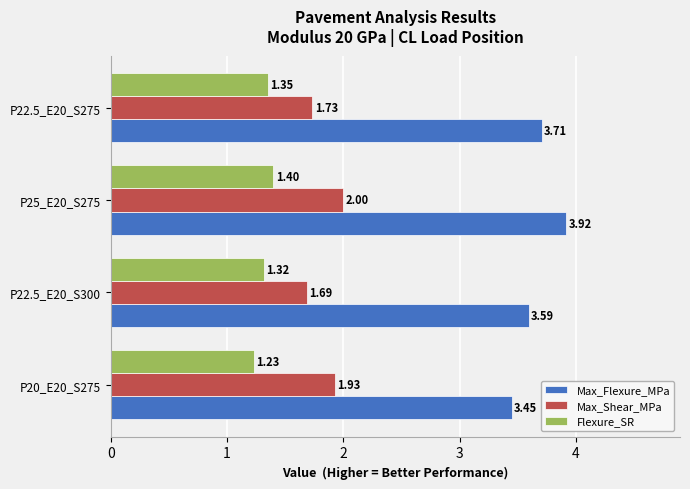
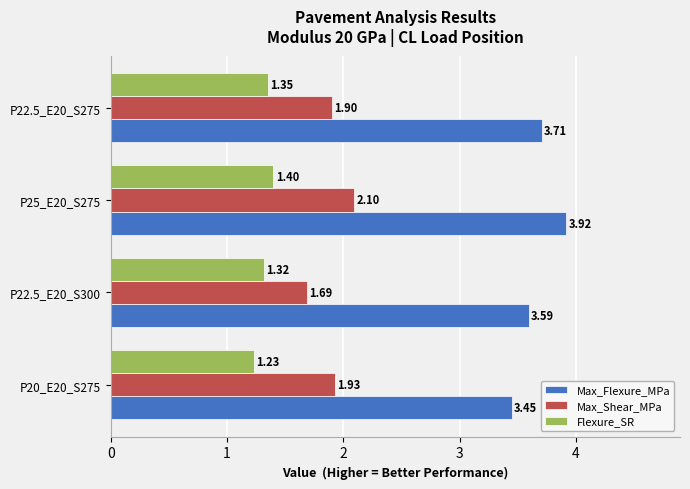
  {
    "Max_Flexure_MPa": {
      "P22.5_E20_S275": 3.71,
      "P25_E20_S275": 3.92,
      "P22.5_E20_S300": 3.59,
      "P20_E20_S275": 3.45
    },
    "Max_Shear_MPa": {
-     "P22.5_E20_S275": 1.73,
-     "P25_E20_S275": 2.00,
+     "P22.5_E20_S275": 1.90,
+     "P25_E20_S275": 2.10,
      "P22.5_E20_S300": 1.69,
      "P20_E20_S275": 1.93
    },
    "Flexure_SR": {
      "P22.5_E20_S275": 1.35,
      "P25_E20_S275": 1.40,
      "P22.5_E20_S300": 1.32,
      "P20_E20_S275": 1.23
    }
  }
